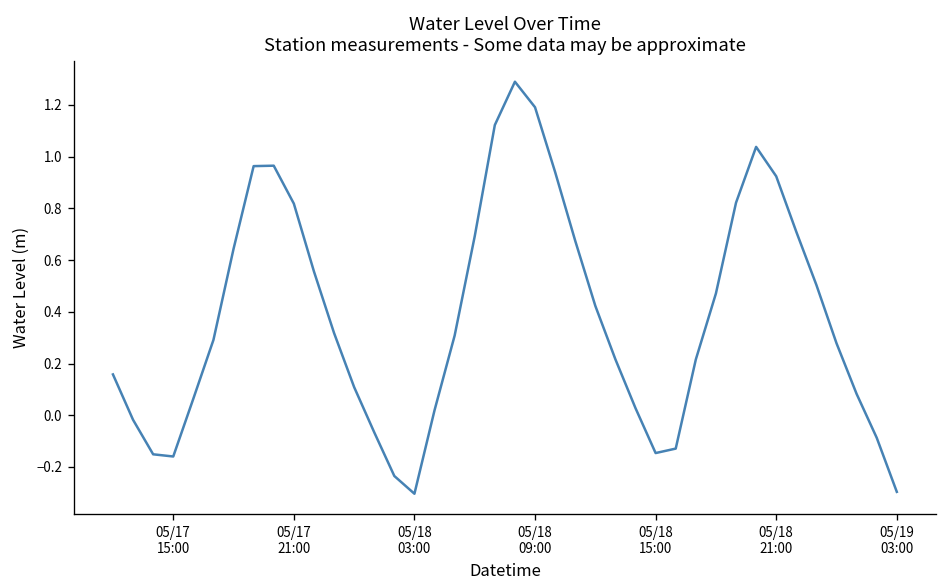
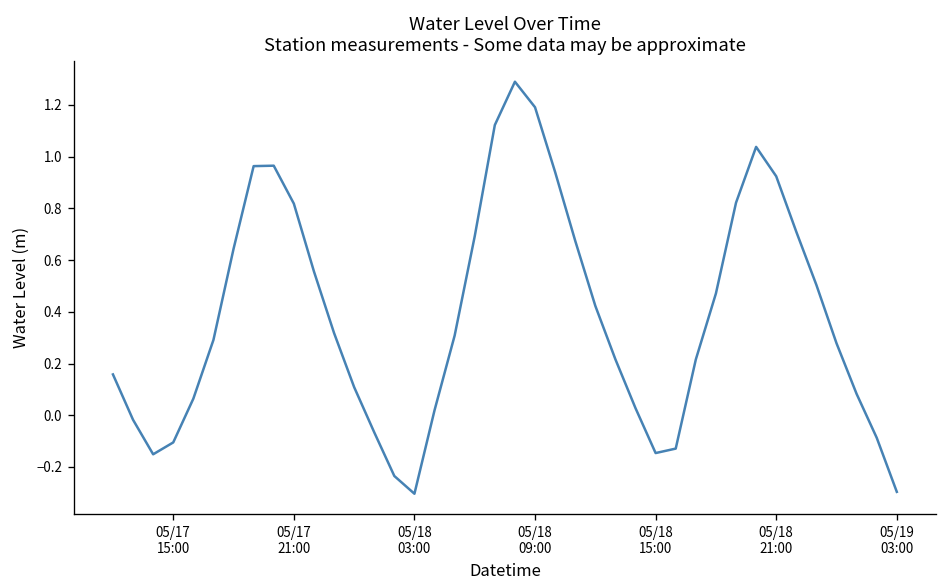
  {
-   "05/17 15:00": -0.16,
+   "05/17 15:00": -0.11,
    "05/17 21:00": 0.82,
    "05/18 03:00": -0.30,
    "05/18 09:00": 1.19,
    "05/18 15:00": -0.15,
    "05/18 21:00": 0.92,
    "05/19 03:00": -0.30
  }
